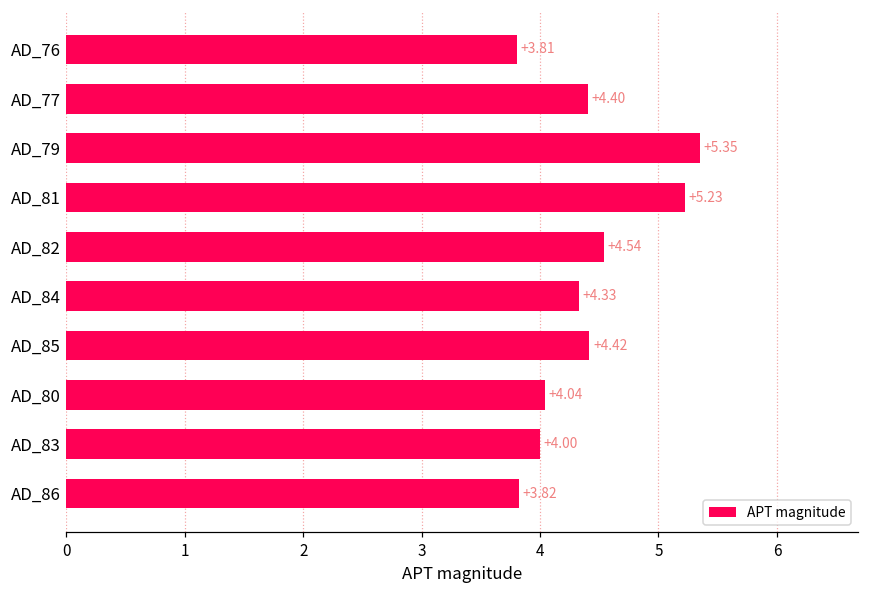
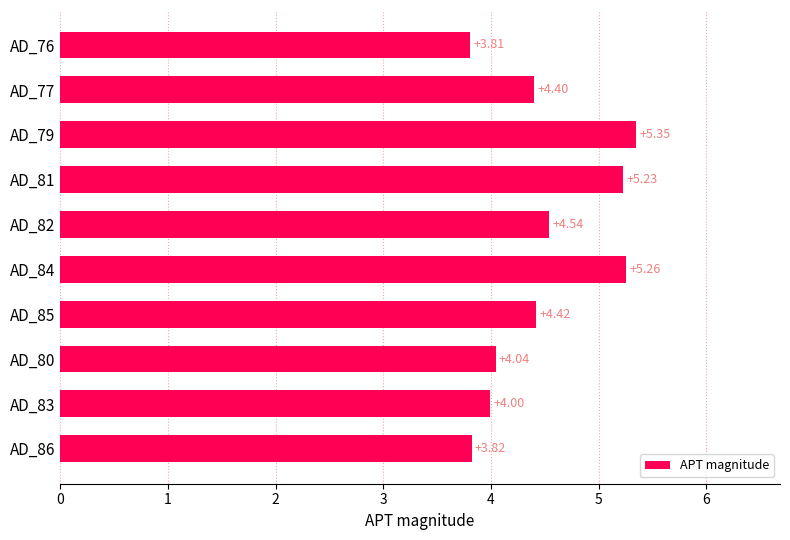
  {
    "AD_76": "+3.81",
    "AD_77": "+4.40",
    "AD_79": "+5.35",
    "AD_81": "+5.23",
    "AD_82": "+4.54",
-   "AD_84": "+4.33",
+   "AD_84": "+5.26",
    "AD_85": "+4.42",
    "AD_80": "+4.04",
    "AD_83": "+4.00",
    "AD_86": "+3.82"
  }
